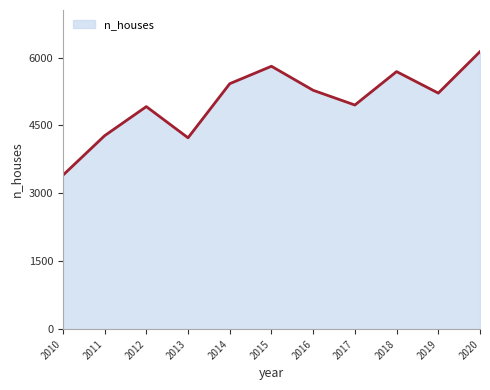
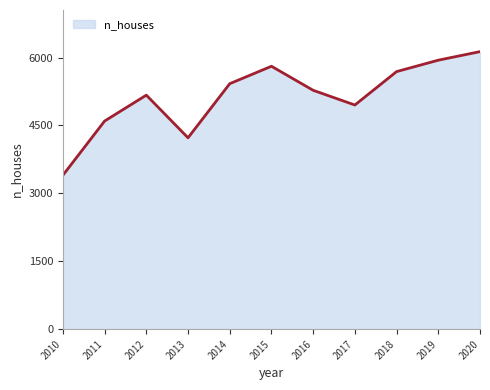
  {
    "2010": 3400,
-   "2011": 4300,
-   "2012": 4900,
+   "2011": 4600,
+   "2012": 5200,
    "2013": 4200,
    "2014": 5400,
    "2015": 5800,
    "2016": 5300,
    "2017": 5000,
    "2018": 5700,
-   "2019": 5200,
+   "2019": 5900,
    "2020": 6100
  }
